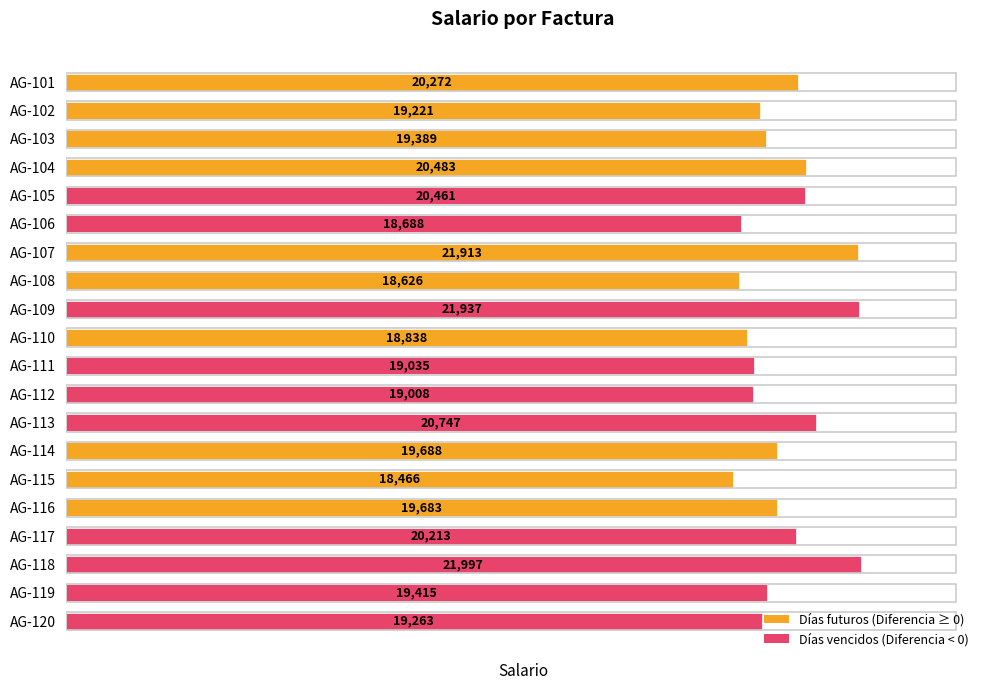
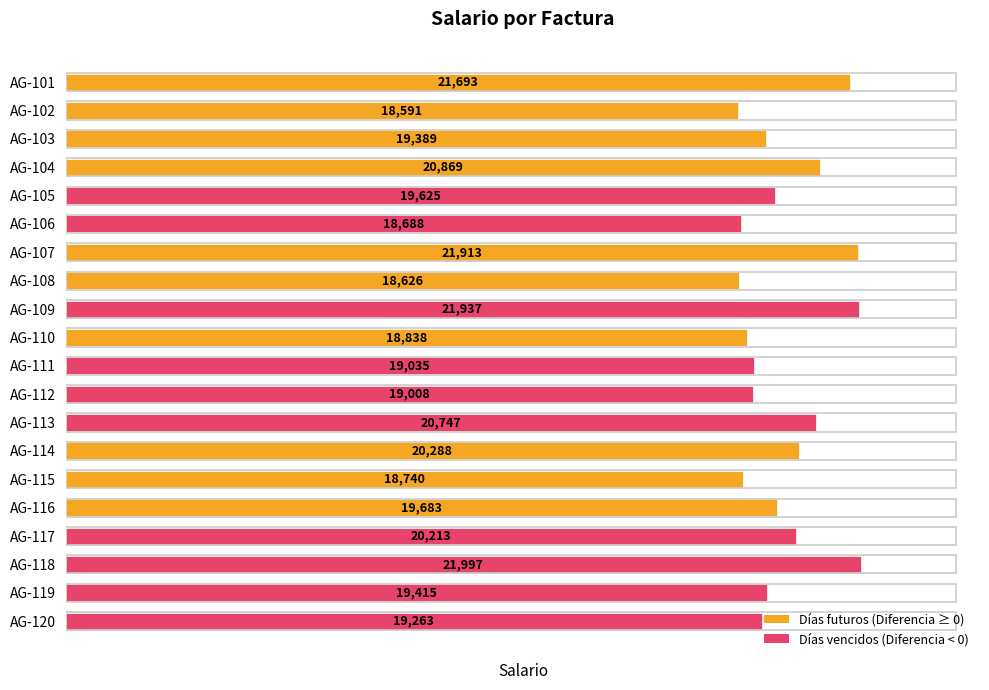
  {
-   "AG-101": "20,272",
-   "AG-102": "19,221",
+   "AG-101": "21,693",
+   "AG-102": "18,591",
    "AG-103": "19,389",
-   "AG-104": "20,483",
-   "AG-105": "20,461",
+   "AG-104": "20,869",
+   "AG-105": "19,625",
    "AG-106": "18,688",
    "AG-107": "21,913",
    "AG-108": "18,626",
    "AG-109": "21,937",
    "AG-110": "18,838",
    "AG-111": "19,035",
    "AG-112": "19,008",
    "AG-113": "20,747",
-   "AG-114": "19,688",
-   "AG-115": "18,466",
+   "AG-114": "20,288",
+   "AG-115": "18,740",
    "AG-116": "19,683",
    "AG-117": "20,213",
    "AG-118": "21,997",
    "AG-119": "19,415",
    "AG-120": "19,263"
  }
